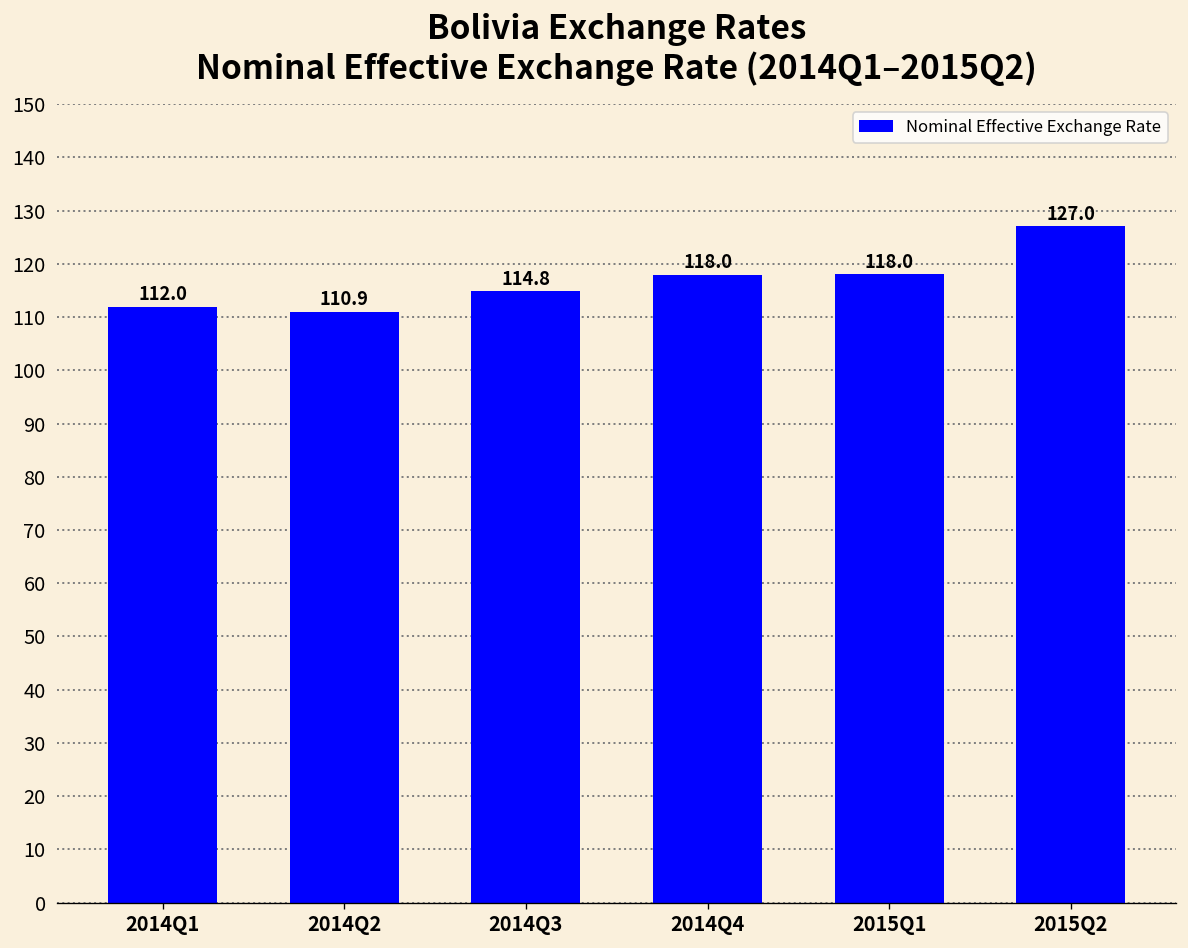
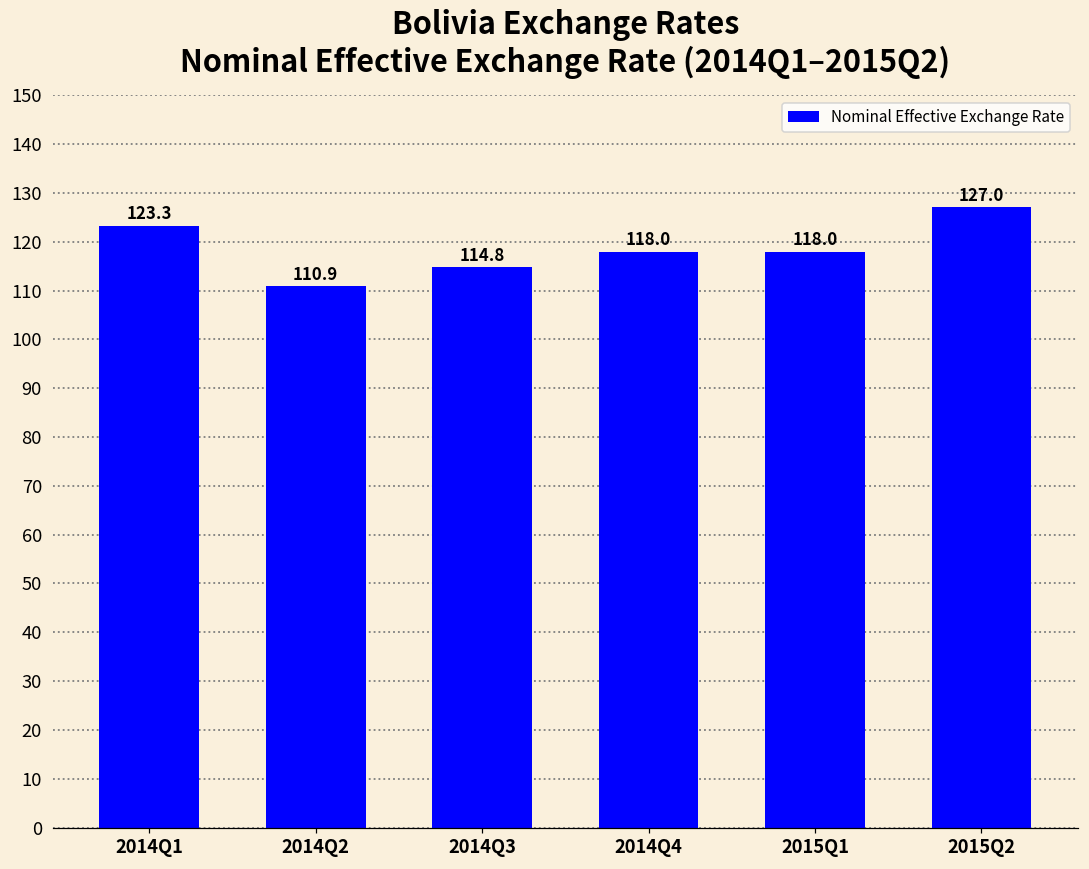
  {
-   "2014Q1": 112.0,
+   "2014Q1": 123.3,
    "2014Q2": 110.9,
    "2014Q3": 114.8,
    "2014Q4": 118.0,
    "2015Q1": 118.0,
    "2015Q2": 127.0
  }
